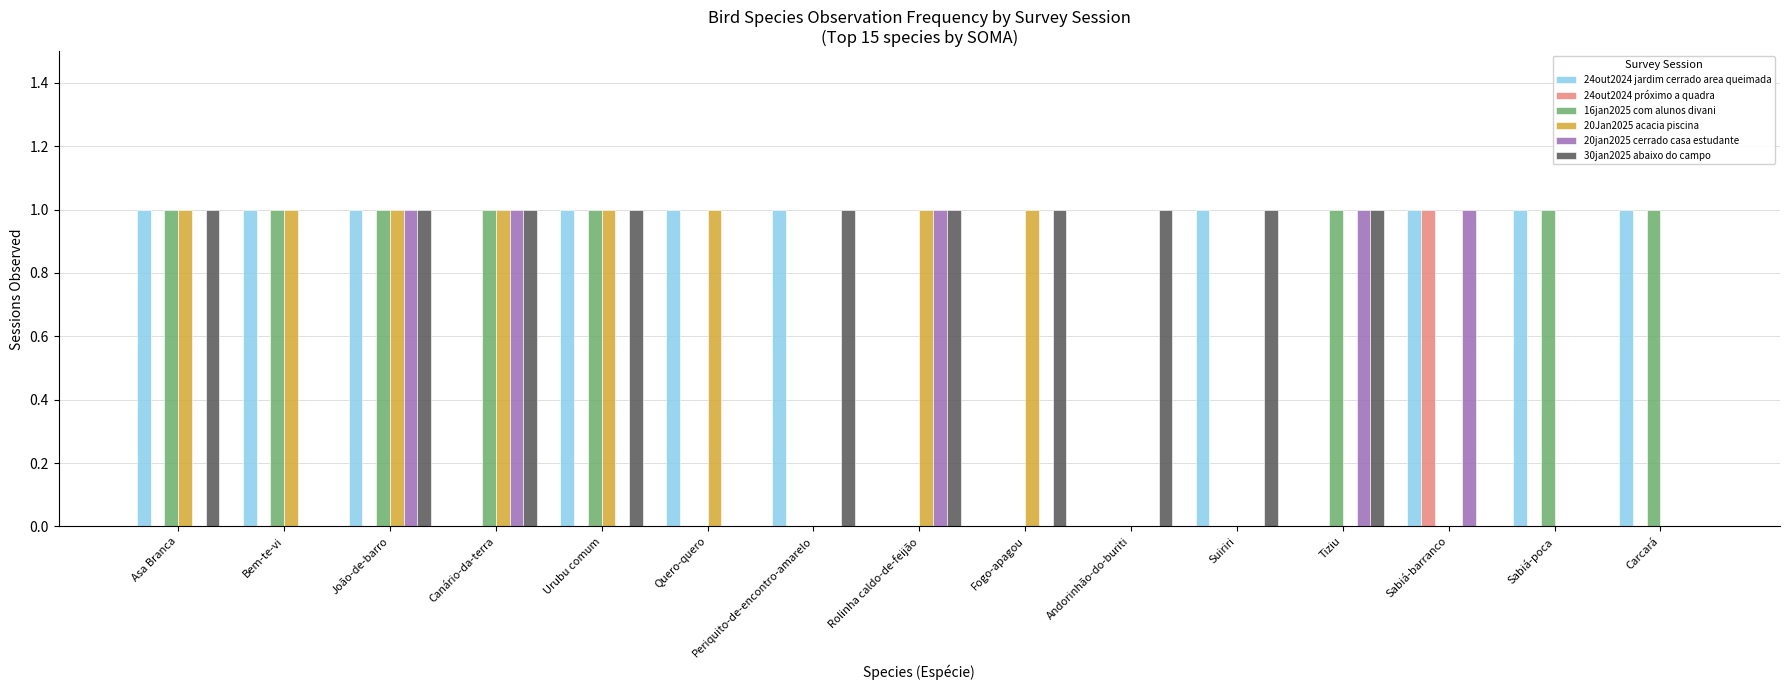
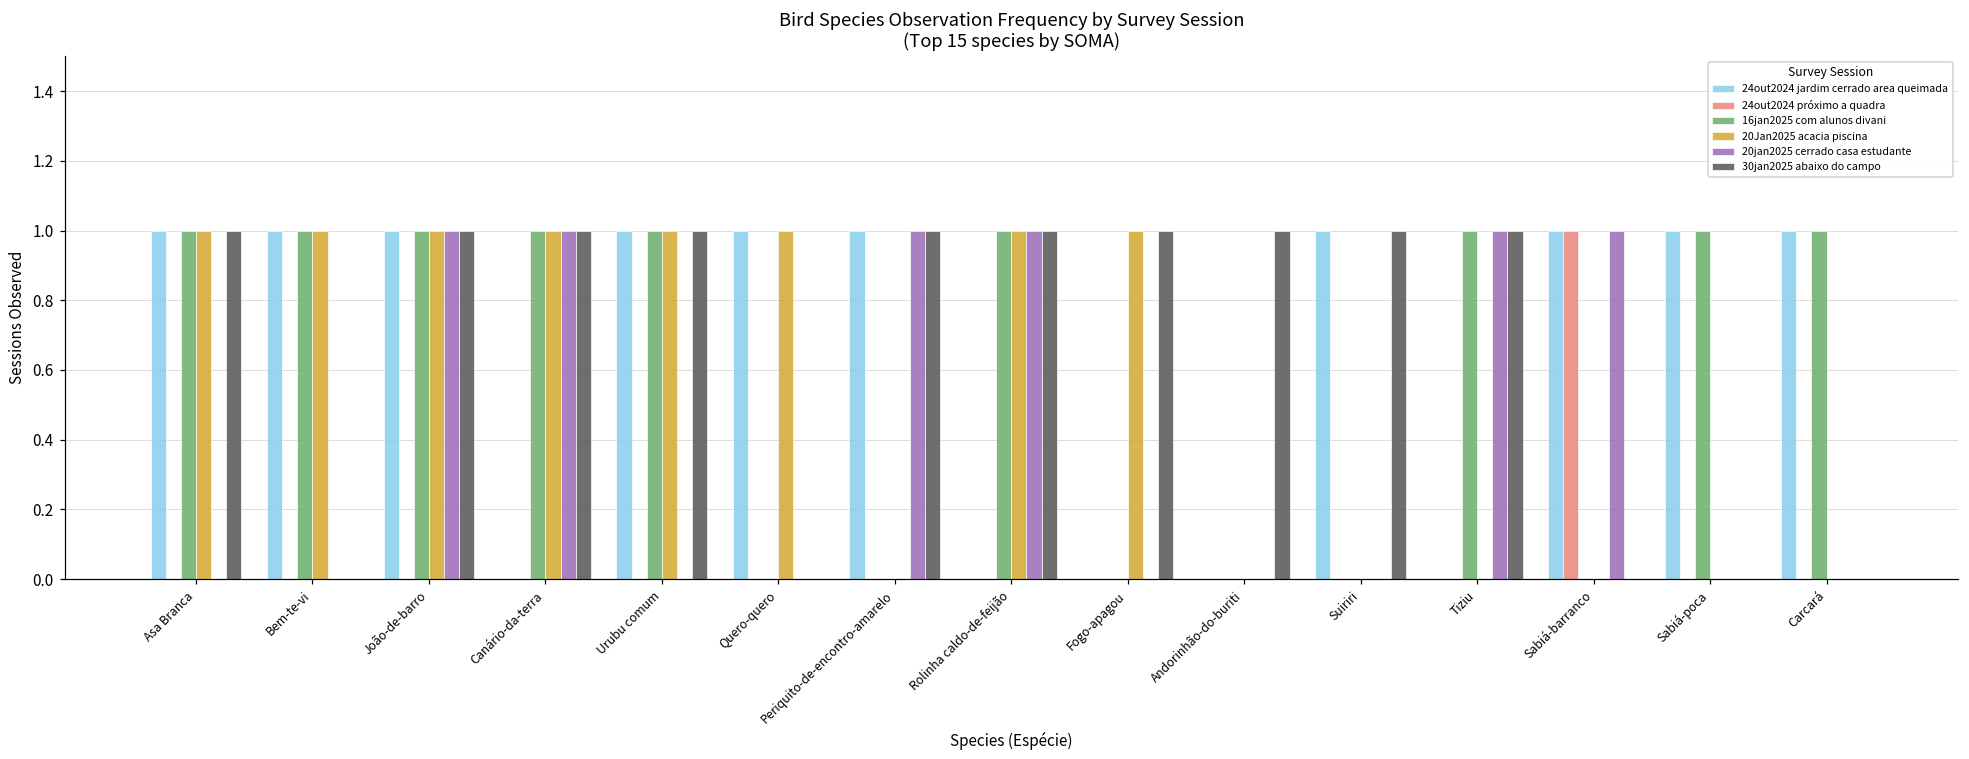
  {
    "24out2024 jardim cerrado area queimada": {
      "Asa Branca": 1,
      "Bem-te-vi": 1,
      "João-de-barro": 1,
      "Canário-da-terra": 0,
      "Urubu comum": 1,
      "Quero-quero": 1,
      "Periquito-de-encontro-amarelo": 1,
      "Rolinha caldo-de-feijão": 0,
      "Fogo-apagou": 0,
      "Andorinhão-do-buriti": 0,
      "Suiriri": 1,
      "Tiziu": 0,
      "Sabiá-barranco": 1,
      "Sabiá-poca": 1,
      "Carcará": 1
    },
    "24out2024 próximo a quadra": {
      "Asa Branca": 0,
      "Bem-te-vi": 0,
      "João-de-barro": 0,
      "Canário-da-terra": 0,
      "Urubu comum": 0,
      "Quero-quero": 0,
      "Periquito-de-encontro-amarelo": 0,
      "Rolinha caldo-de-feijão": 0,
      "Fogo-apagou": 0,
      "Andorinhão-do-buriti": 0,
      "Suiriri": 0,
      "Tiziu": 0,
      "Sabiá-barranco": 1,
      "Sabiá-poca": 0,
      "Carcará": 0
    },
    "16jan2025 com alunos divani": {
      "Asa Branca": 1,
      "Bem-te-vi": 1,
      "João-de-barro": 1,
      "Canário-da-terra": 1,
      "Urubu comum": 1,
      "Quero-quero": 0,
      "Periquito-de-encontro-amarelo": 0,
-     "Rolinha caldo-de-feijão": 0,
+     "Rolinha caldo-de-feijão": 1,
      "Fogo-apagou": 0,
      "Andorinhão-do-buriti": 0,
      "Suiriri": 0,
      "Tiziu": 1,
      "Sabiá-barranco": 0,
      "Sabiá-poca": 1,
      "Carcará": 1
    },
    "20Jan2025 acacia piscina": {
      "Asa Branca": 1,
      "Bem-te-vi": 1,
      "João-de-barro": 1,
      "Canário-da-terra": 1,
      "Urubu comum": 1,
      "Quero-quero": 1,
      "Periquito-de-encontro-amarelo": 0,
      "Rolinha caldo-de-feijão": 1,
      "Fogo-apagou": 1,
      "Andorinhão-do-buriti": 0,
      "Suiriri": 0,
      "Tiziu": 0,
      "Sabiá-barranco": 0,
      "Sabiá-poca": 0,
      "Carcará": 0
    },
    "20jan2025 cerrado casa estudante": {
      "Asa Branca": 0,
      "Bem-te-vi": 0,
      "João-de-barro": 1,
      "Canário-da-terra": 1,
      "Urubu comum": 0,
      "Quero-quero": 0,
-     "Periquito-de-encontro-amarelo": 0,
+     "Periquito-de-encontro-amarelo": 1,
      "Rolinha caldo-de-feijão": 1,
      "Fogo-apagou": 0,
      "Andorinhão-do-buriti": 0,
      "Suiriri": 0,
      "Tiziu": 1,
      "Sabiá-barranco": 1,
      "Sabiá-poca": 0,
      "Carcará": 0
    },
    "30jan2025 abaixo do campo": {
      "Asa Branca": 1,
      "Bem-te-vi": 0,
      "João-de-barro": 1,
      "Canário-da-terra": 1,
      "Urubu comum": 1,
      "Quero-quero": 0,
      "Periquito-de-encontro-amarelo": 1,
      "Rolinha caldo-de-feijão": 1,
      "Fogo-apagou": 1,
      "Andorinhão-do-buriti": 1,
      "Suiriri": 1,
      "Tiziu": 1,
      "Sabiá-barranco": 0,
      "Sabiá-poca": 0,
      "Carcará": 0
    }
  }
